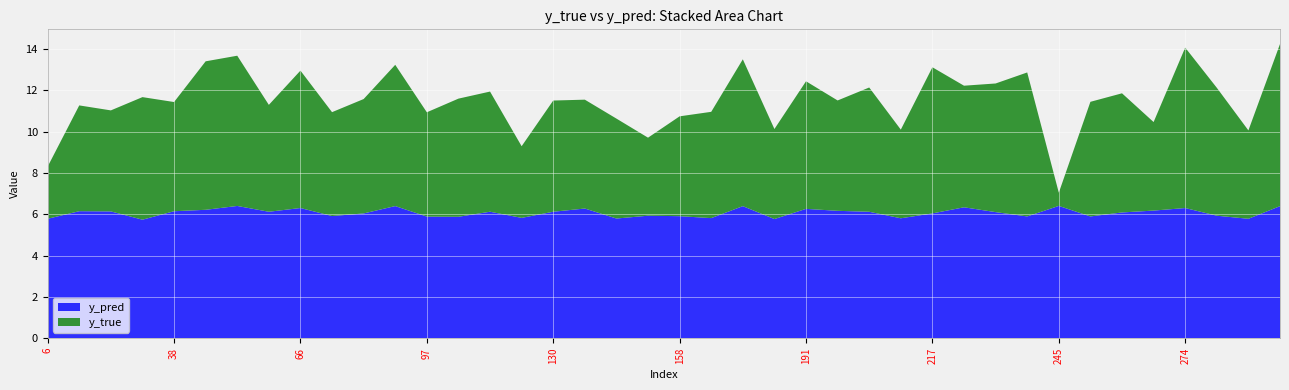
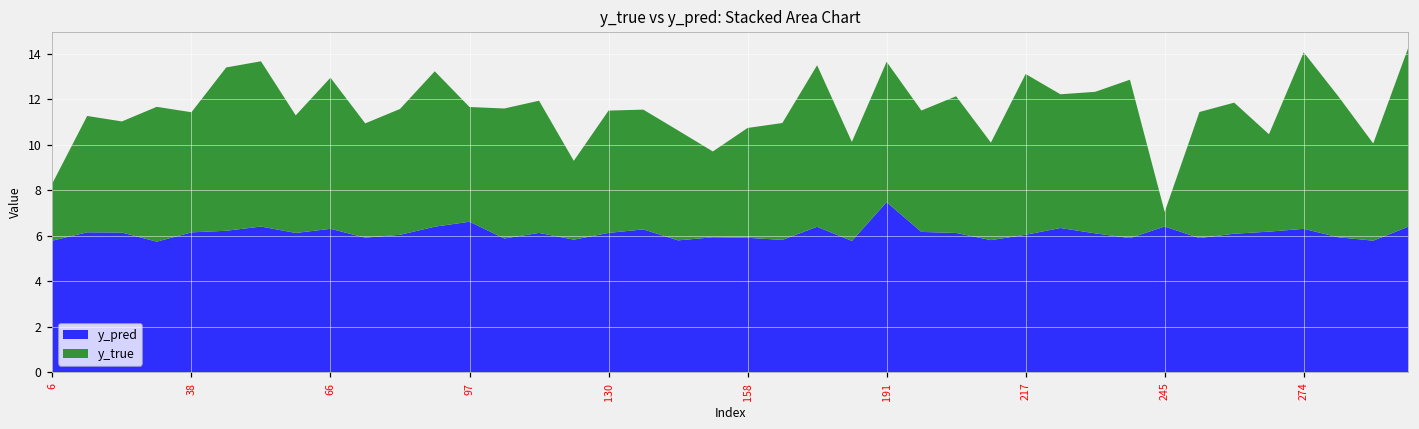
  {
    "y_pred": {
      "66": 6.3,
-     "97": 5.9,
+     "97": 6.6,
      "130": 6.1,
      "158": 5.9,
-     "191": 6.3,
+     "191": 7.5,
      "217": 6.0,
      "245": 6.4,
      "274": 6.3
    },
    "y_true": {
      "66": 6.6,
      "97": 5.0,
      "130": 5.4,
      "158": 4.8,
      "191": 6.2,
      "217": 7.1,
      "245": 0.6,
      "274": 7.8
    }
  }
